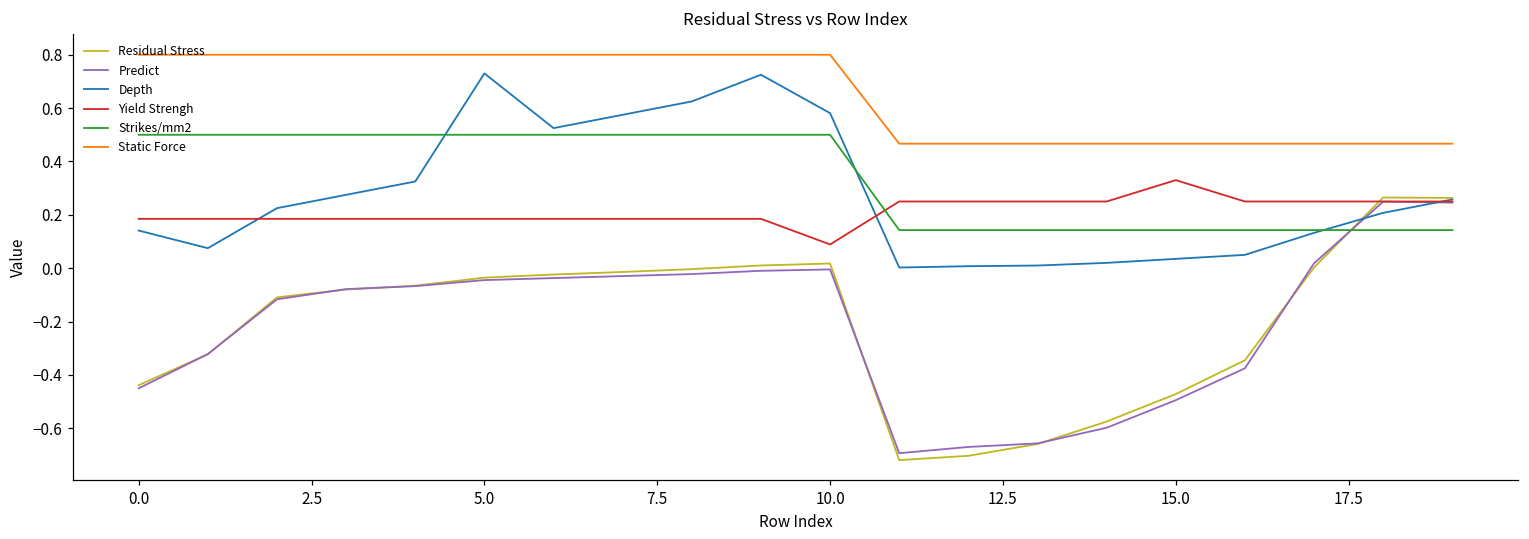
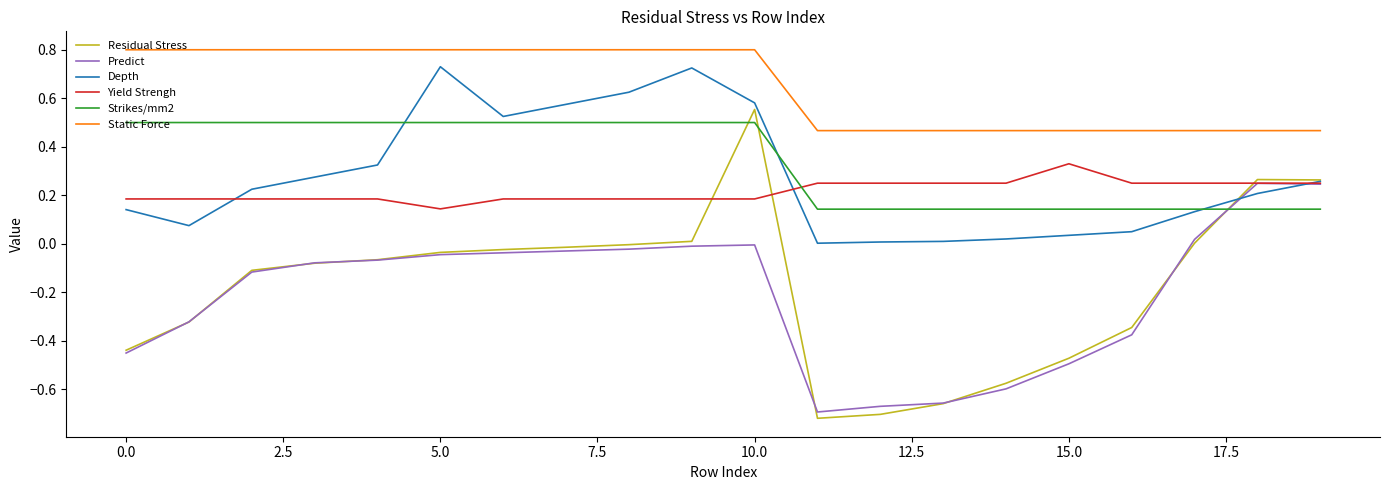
  {
    "Residual Stress": {
      "0.0": -0.44,
-     "10.0": 0.02,
+     "10.0": 0.55,
      "15.0": -0.47
    },
    "Predict": {
      "0.0": -0.45,
      "10.0": 0.00,
      "15.0": -0.49
    },
    "Depth": {
      "0.0": 0.14,
      "5.0": 0.73,
      "10.0": 0.58,
      "15.0": 0.04
    },
    "Yield Strengh": {
      "0.0": 0.19,
-     "5.0": 0.19,
-     "10.0": 0.09,
+     "5.0": 0.14,
+     "10.0": 0.19,
      "15.0": 0.33
    },
    "Strikes/mm2": {
      "0.0": 0.50,
      "5.0": 0.50,
      "10.0": 0.50,
      "15.0": 0.14
    },
    "Static Force": {
      "0.0": 0.80,
      "5.0": 0.80,
      "10.0": 0.80,
      "15.0": 0.47
    }
  }
